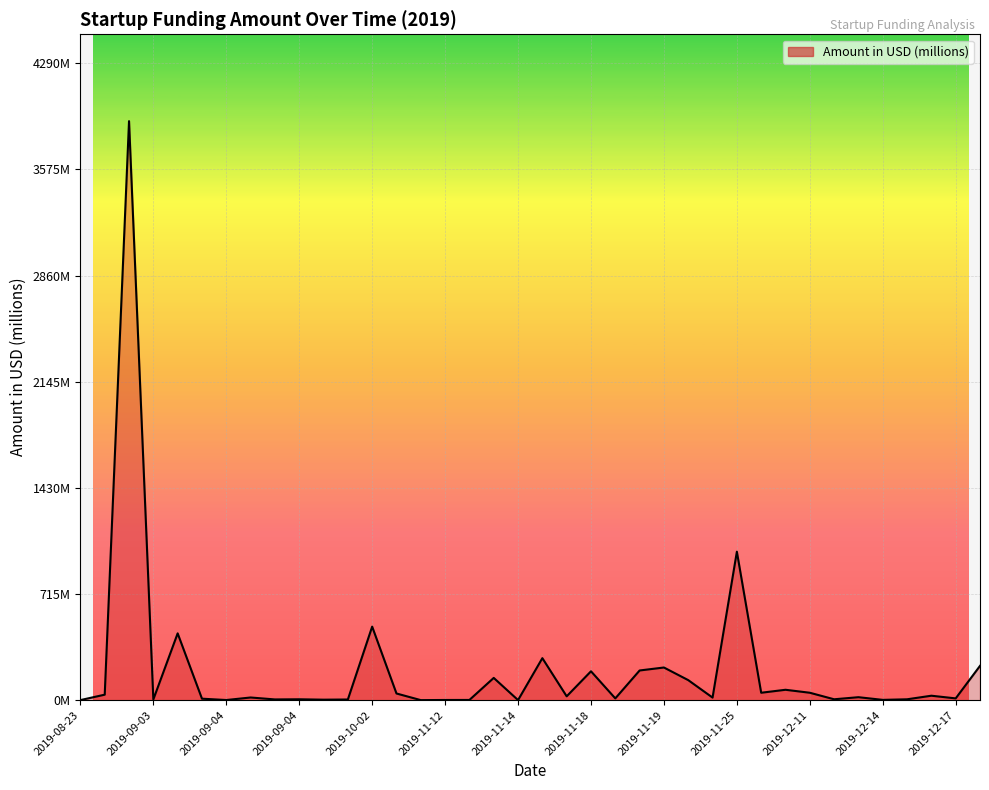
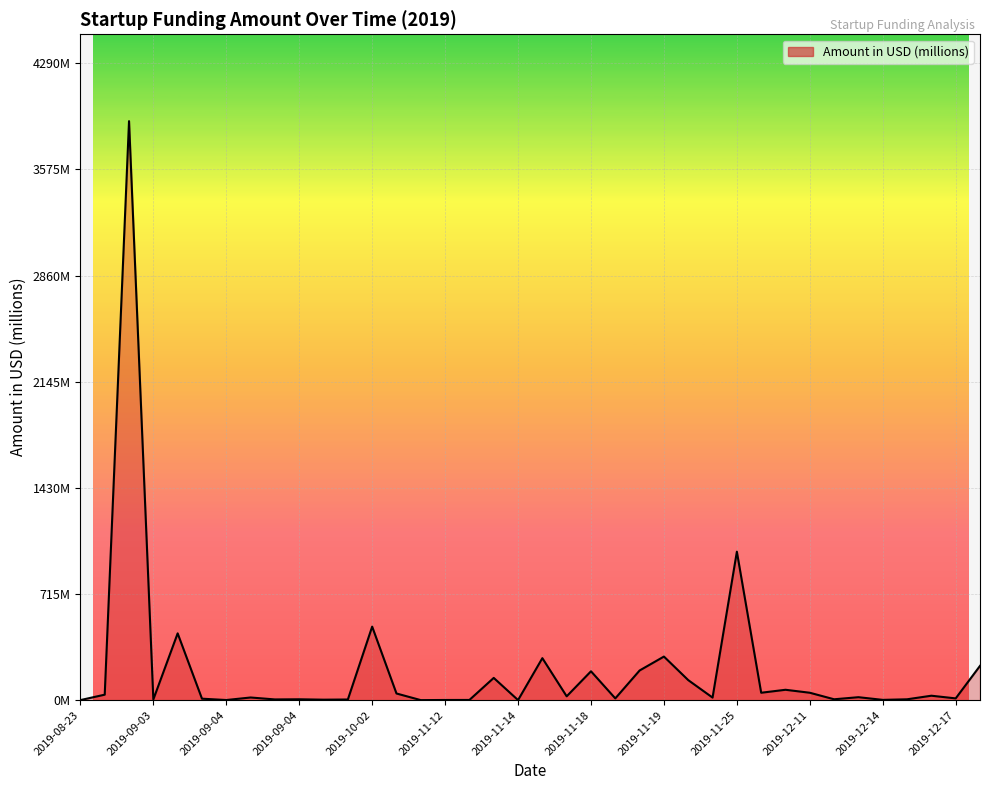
  {
    "2019-08-23": 0,
    "2019-09-03": 10000000,
    "2019-10-02": 500000000,
    "2019-11-12": 0,
    "2019-11-14": 0,
    "2019-11-18": 190000000,
-   "2019-11-19": 220000000,
+   "2019-11-19": 290000000,
    "2019-11-25": 1000000000,
    "2019-12-11": 50000000,
    "2019-12-14": 0,
    "2019-12-17": 10000000
  }
